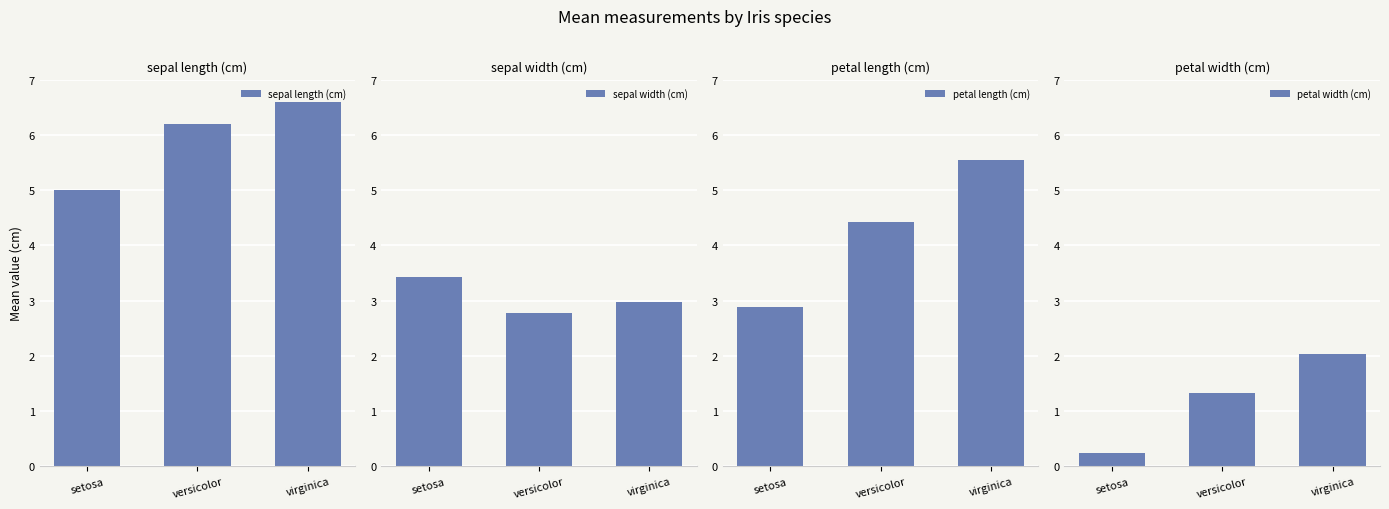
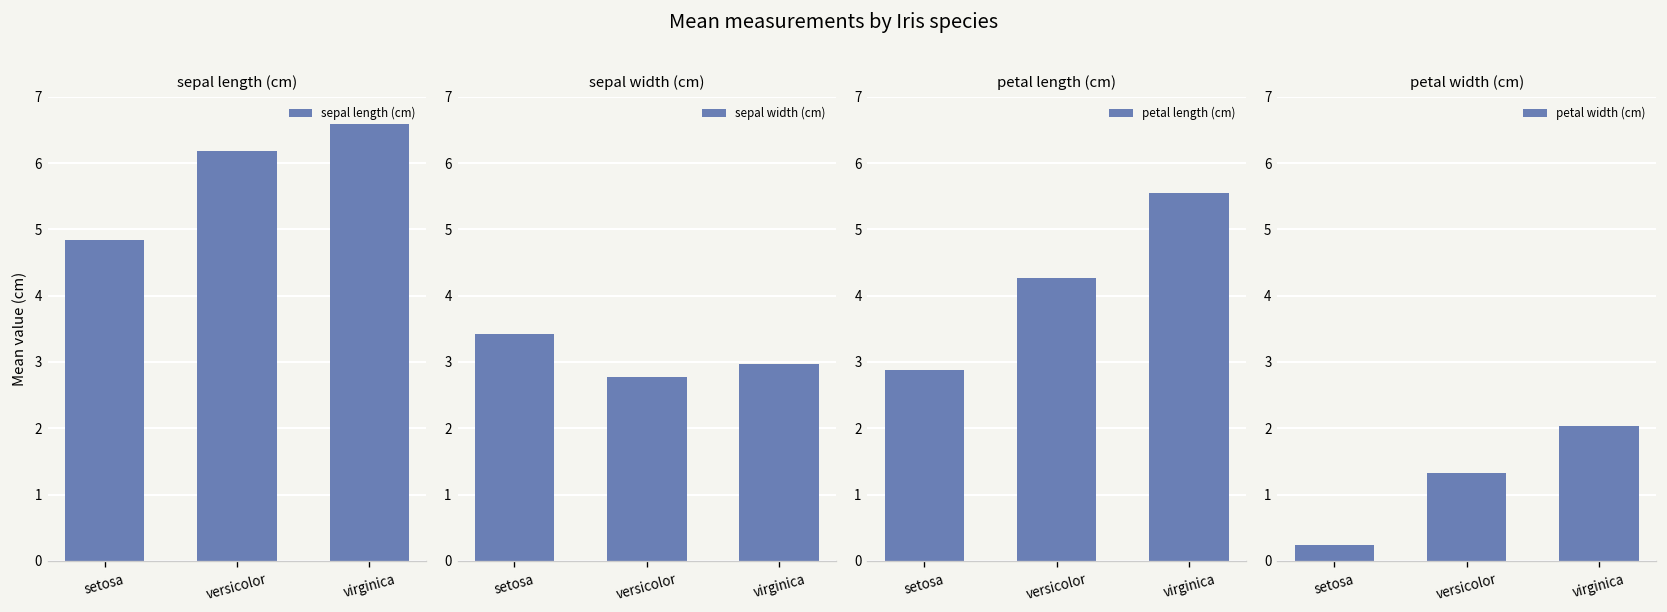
  {
    "sepal length (cm)": {
-     "setosa": 5.0,
+     "setosa": 4.8,
      "versicolor": 6.2,
      "virginica": 6.6
    },
    "sepal width (cm)": {
      "setosa": 3.4,
      "versicolor": 2.8,
      "virginica": 3.0
    },
    "petal length (cm)": {
      "setosa": 2.9,
-     "versicolor": 4.4,
+     "versicolor": 4.3,
      "virginica": 5.6
    },
    "petal width (cm)": {
      "setosa": 0.2,
      "versicolor": 1.3,
      "virginica": 2.0
    }
  }
